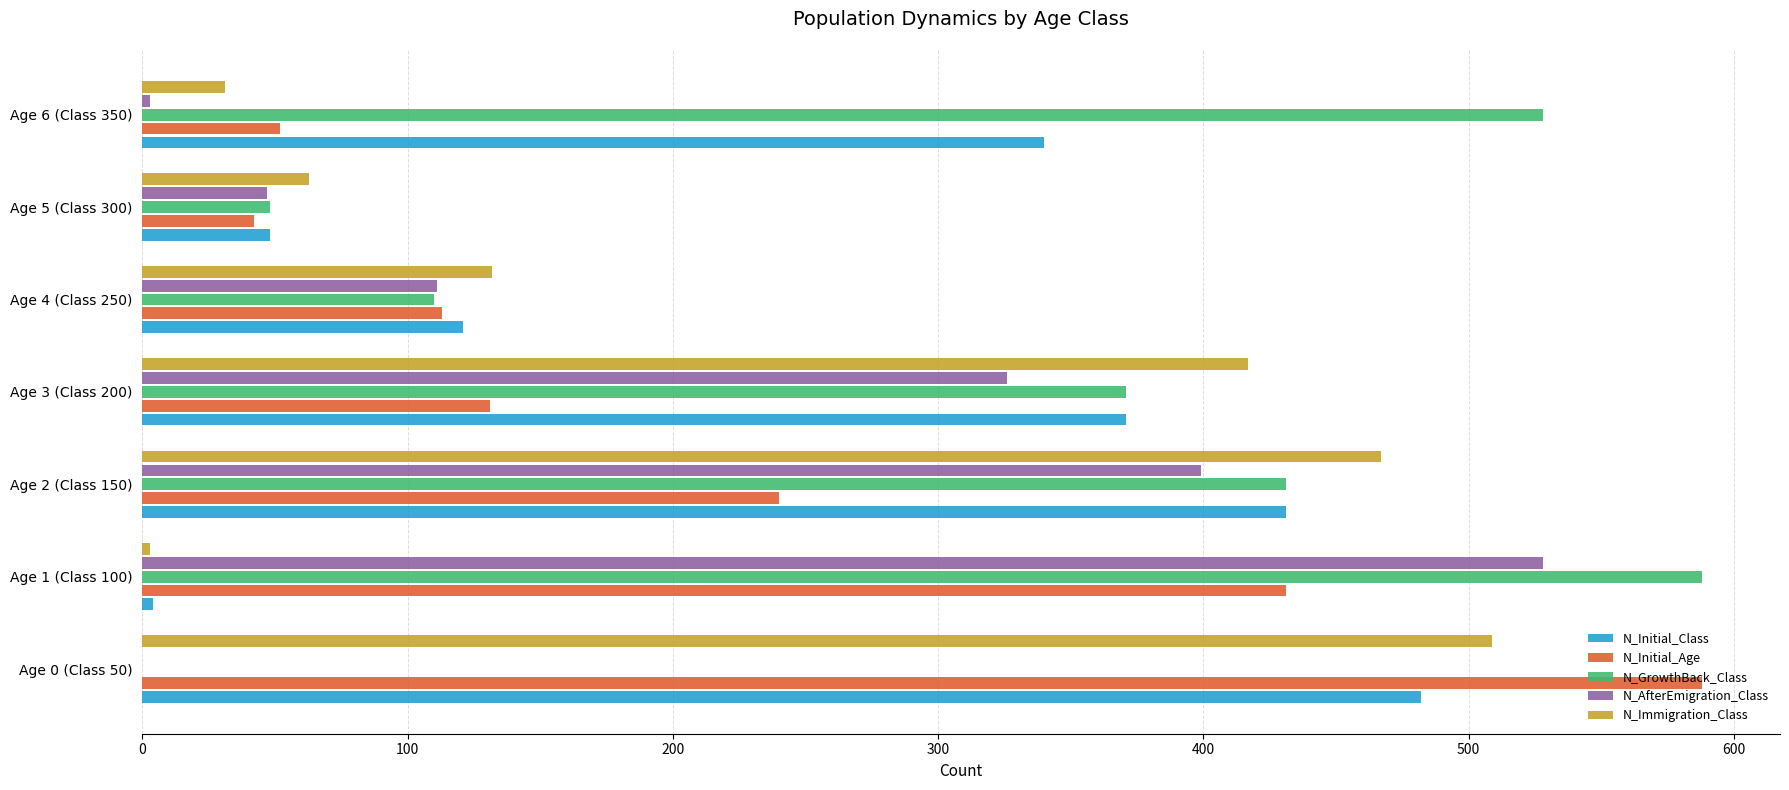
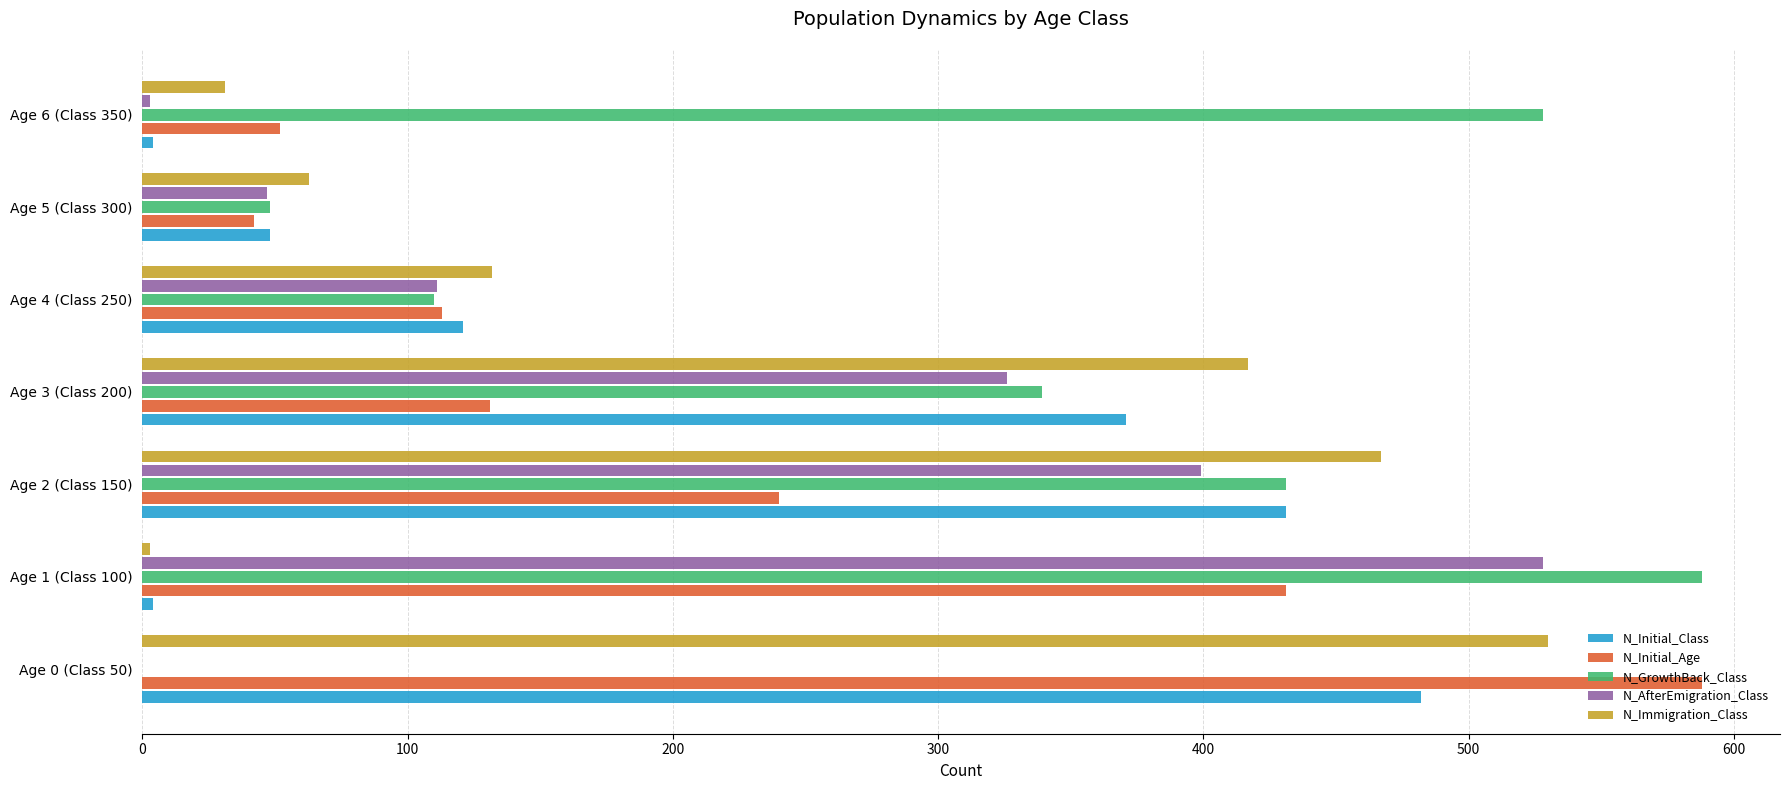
  {
    "N_Initial_Class": {
-     "Age 6 (Class 350)": 340,
+     "Age 6 (Class 350)": 4,
      "Age 5 (Class 300)": 48,
      "Age 4 (Class 250)": 121,
      "Age 3 (Class 200)": 371,
      "Age 2 (Class 150)": 431,
      "Age 1 (Class 100)": 4,
      "Age 0 (Class 50)": 482
    },
    "N_Initial_Age": {
      "Age 6 (Class 350)": 52,
      "Age 5 (Class 300)": 42,
      "Age 4 (Class 250)": 113,
      "Age 3 (Class 200)": 131,
      "Age 2 (Class 150)": 240,
      "Age 1 (Class 100)": 431,
      "Age 0 (Class 50)": 588
    },
    "N_GrowthBack_Class": {
      "Age 6 (Class 350)": 528,
      "Age 5 (Class 300)": 48,
      "Age 4 (Class 250)": 110,
-     "Age 3 (Class 200)": 371,
+     "Age 3 (Class 200)": 339,
      "Age 2 (Class 150)": 431,
      "Age 1 (Class 100)": 588,
      "Age 0 (Class 50)": 0
    },
    "N_AfterEmigration_Class": {
      "Age 6 (Class 350)": 3,
      "Age 5 (Class 300)": 47,
      "Age 4 (Class 250)": 111,
      "Age 3 (Class 200)": 326,
      "Age 2 (Class 150)": 399,
      "Age 1 (Class 100)": 528,
      "Age 0 (Class 50)": 0
    },
    "N_Immigration_Class": {
      "Age 6 (Class 350)": 31,
      "Age 5 (Class 300)": 63,
      "Age 4 (Class 250)": 132,
      "Age 3 (Class 200)": 417,
      "Age 2 (Class 150)": 467,
      "Age 1 (Class 100)": 3,
-     "Age 0 (Class 50)": 509
+     "Age 0 (Class 50)": 530
    }
  }
